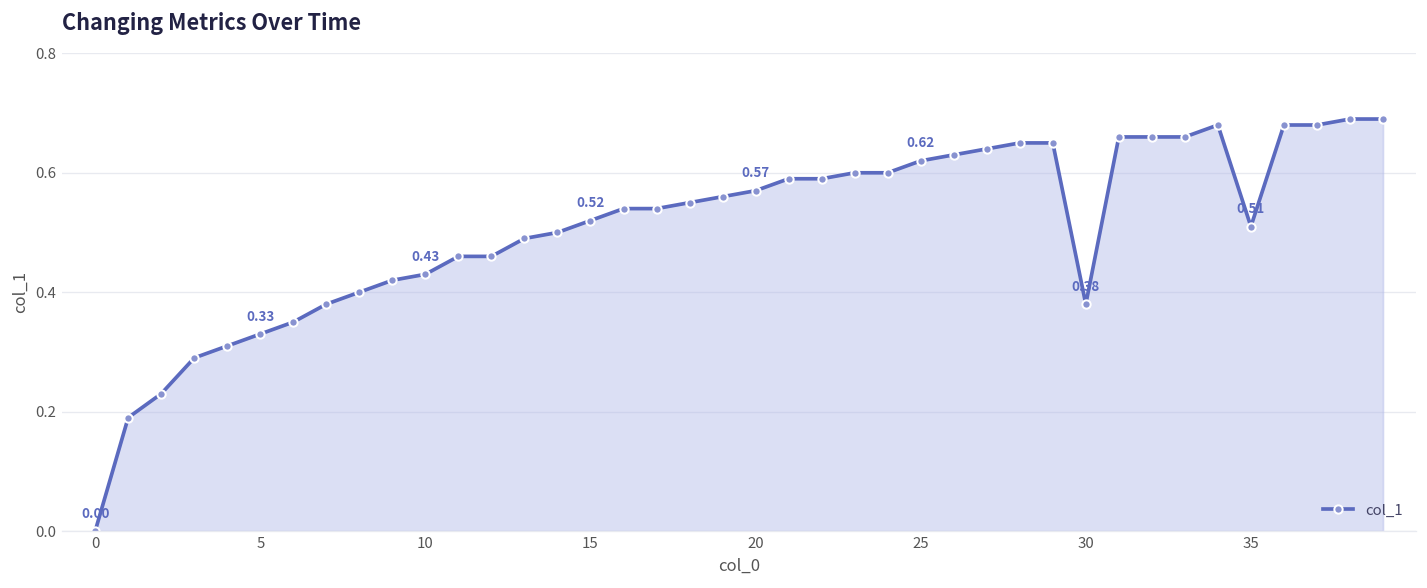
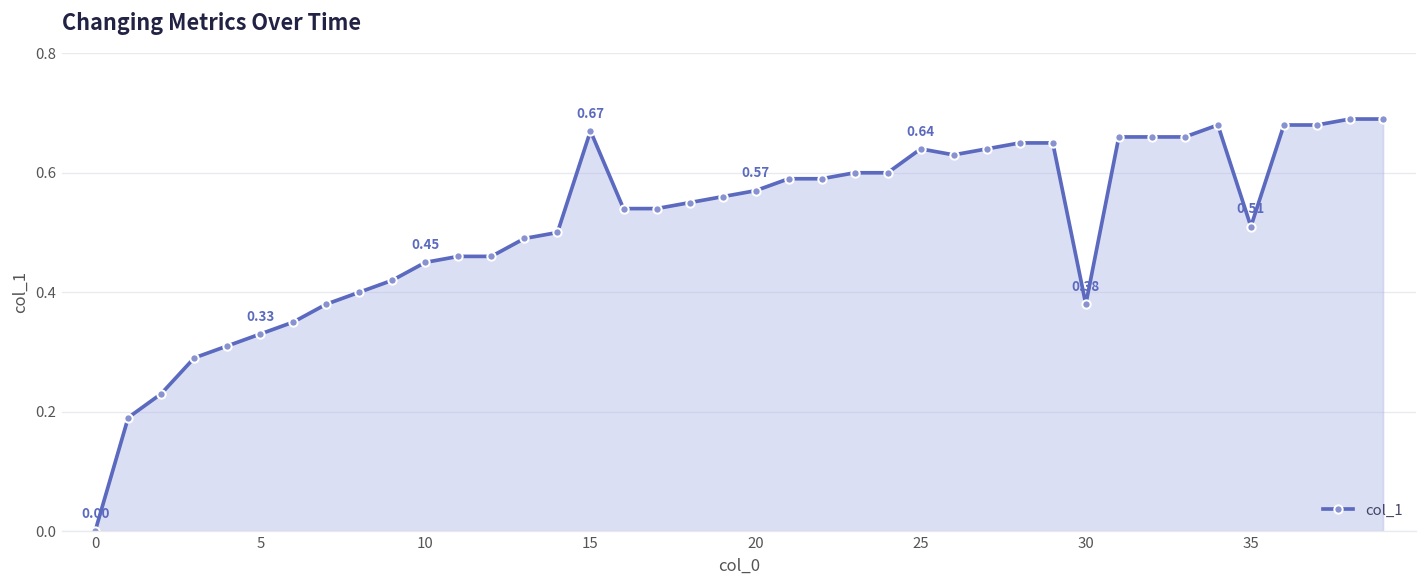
  {
    "0": 0.00,
    "5": 0.33,
-   "10": 0.43,
-   "15": 0.52,
+   "10": 0.45,
+   "15": 0.67,
    "20": 0.57,
-   "25": 0.62,
+   "25": 0.64,
    "30": 0.38,
    "35": 0.51
  }
